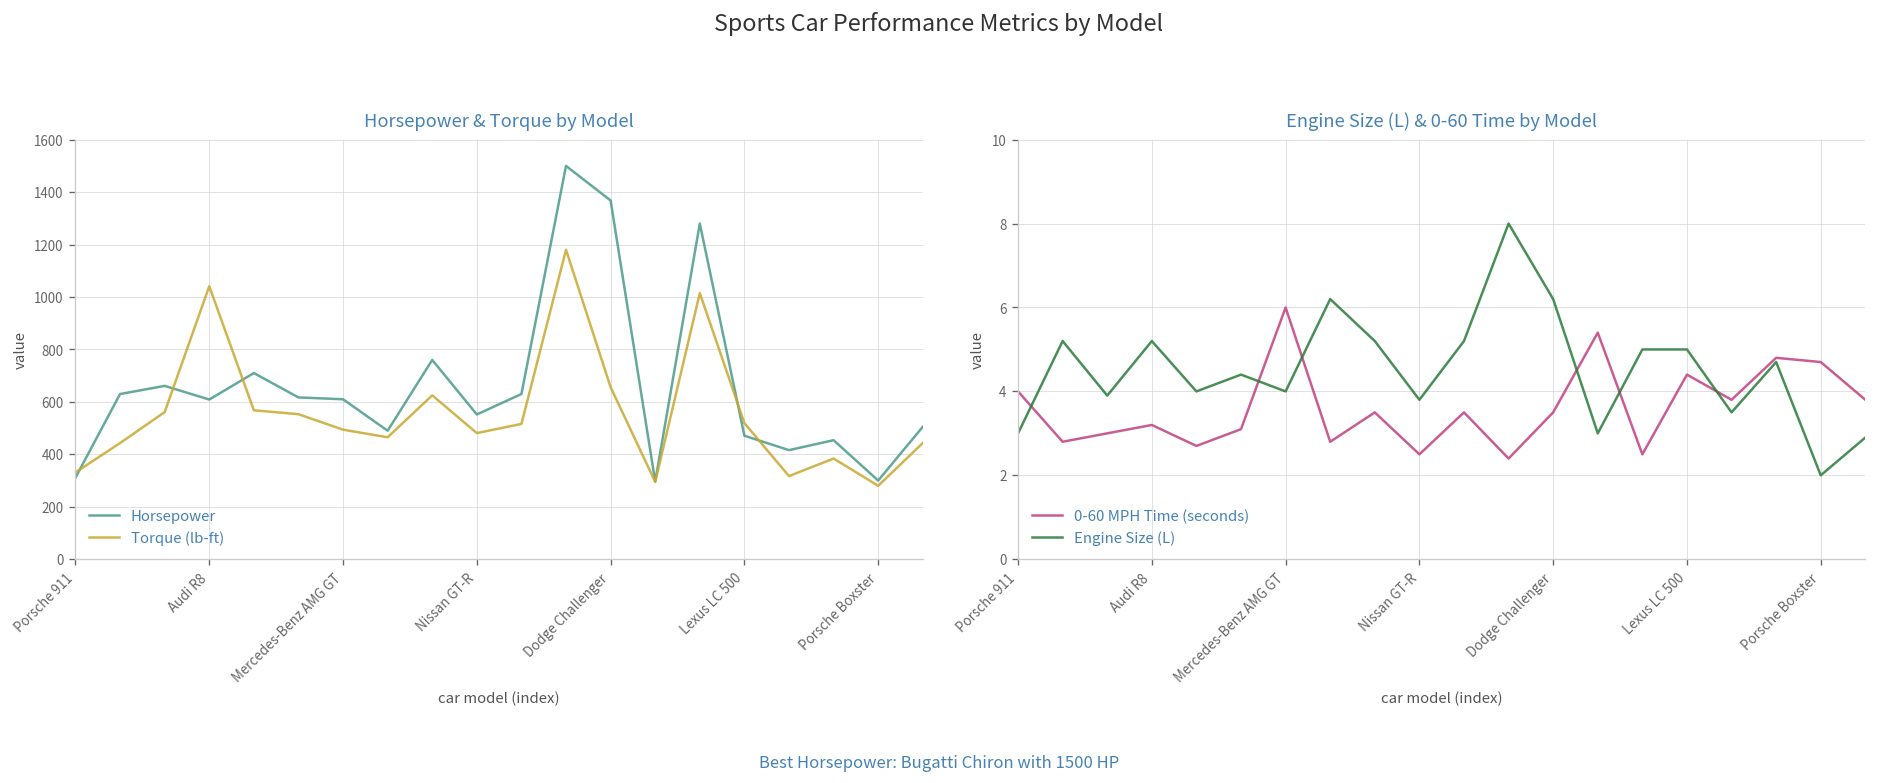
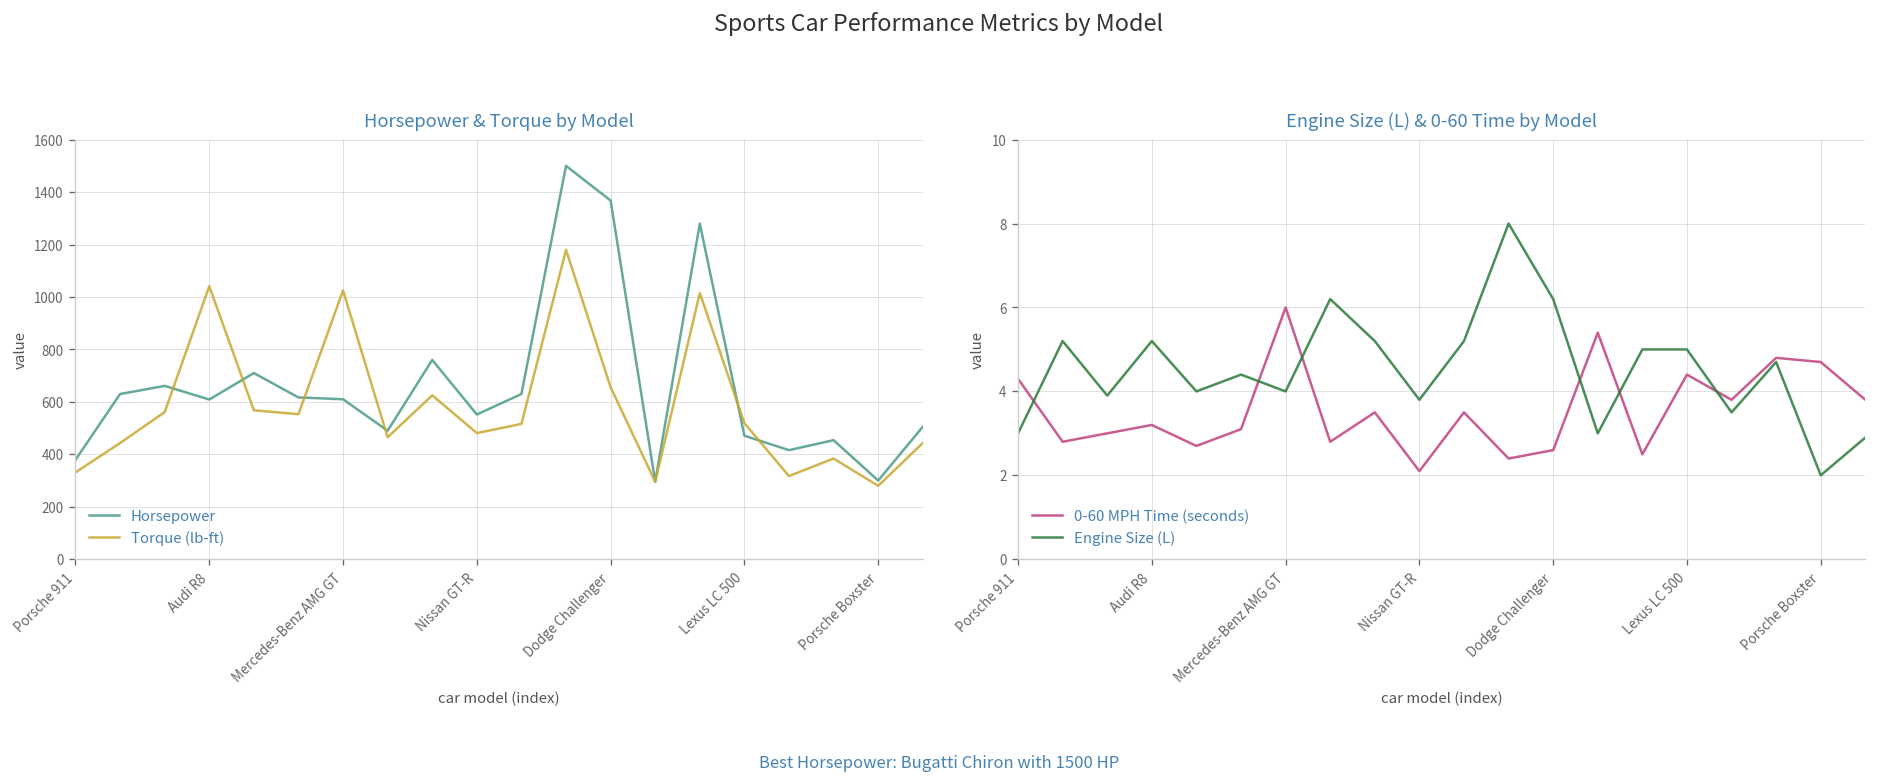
  {
    "Horsepower & Torque by Model": {
      "Horsepower": {
-       "Porsche 911": 310,
+       "Porsche 911": 380,
        "Audi R8": 610,
        "Mercedes-Benz AMG GT": 610,
        "Nissan GT-R": 550,
        "Dodge Challenger": 1370,
        "Lexus LC 500": 470,
        "Porsche Boxster": 300
      },
      "Torque (lb-ft)": {
        "Porsche 911": 330,
        "Audi R8": 1040,
-       "Mercedes-Benz AMG GT": 490,
+       "Mercedes-Benz AMG GT": 1030,
        "Nissan GT-R": 480,
        "Dodge Challenger": 660,
        "Lexus LC 500": 520,
        "Porsche Boxster": 280
      }
    },
    "Engine Size (L) & 0-60 Time by Model": {
      "0-60 MPH Time (seconds)": {
-       "Porsche 911": 4.0,
+       "Porsche 911": 4.3,
        "Audi R8": 3.2,
        "Mercedes-Benz AMG GT": 6.0,
-       "Nissan GT-R": 2.5,
-       "Dodge Challenger": 3.5,
+       "Nissan GT-R": 2.1,
+       "Dodge Challenger": 2.6,
        "Lexus LC 500": 4.4,
        "Porsche Boxster": 4.7
      },
      "Engine Size (L)": {
        "Porsche 911": 3.0,
        "Audi R8": 5.2,
        "Mercedes-Benz AMG GT": 4.0,
        "Nissan GT-R": 3.8,
        "Dodge Challenger": 6.2,
        "Lexus LC 500": 5.0,
        "Porsche Boxster": 2.0
      }
    }
  }
